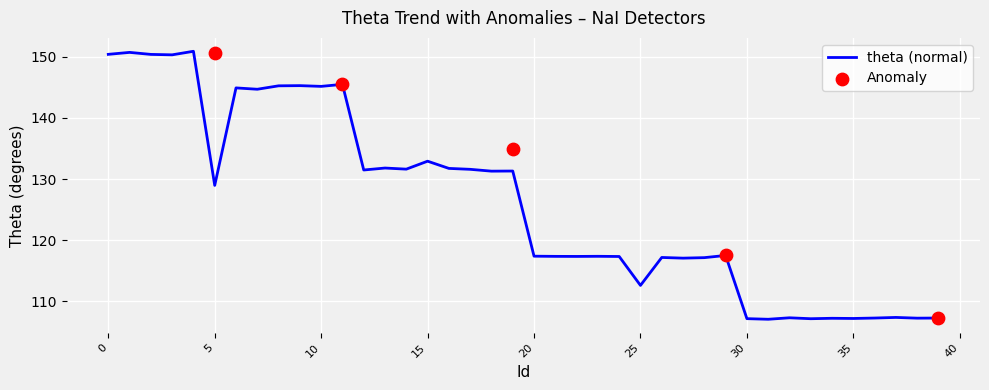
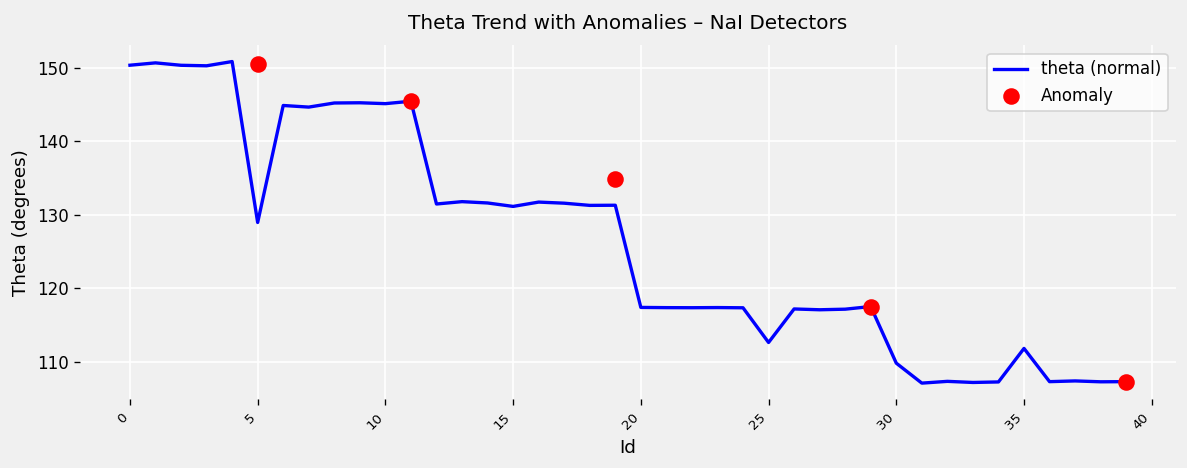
  {
    "theta (normal)": {
      "0": 150,
      "5": 129,
      "10": 145,
-     "15": 133,
+     "15": 131,
      "20": 117,
      "25": 113,
-     "30": 107,
-     "35": 107
+     "30": 110,
+     "35": 112
    }
  }
